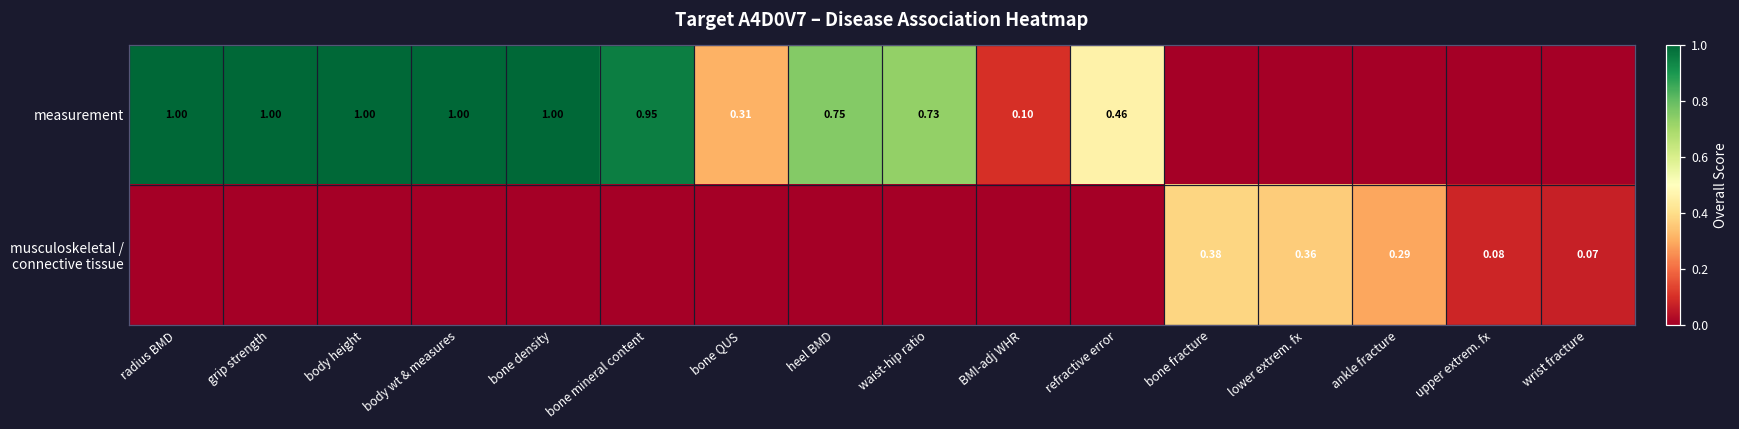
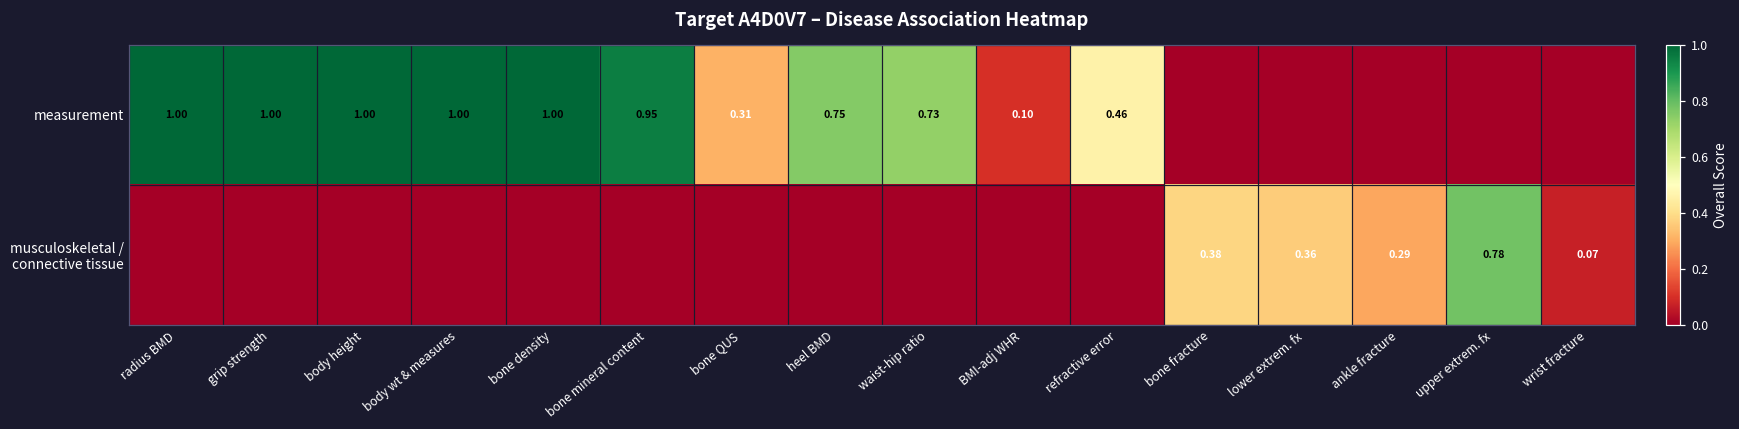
  {
    "measurement": {
      "radius BMD": 1.00,
      "grip strength": 1.00,
      "body height": 1.00,
      "body wt & measures": 1.00,
      "bone density": 1.00,
      "bone mineral content": 0.95,
      "bone QUS": 0.31,
      "heel BMD": 0.75,
      "waist-hip ratio": 0.73,
      "BMI-adj WHR": 0.10,
      "refractive error": 0.46
    },
    "musculoskeletal / connective tissue": {
      "bone fracture": 0.38,
      "lower extrem. fx": 0.36,
      "ankle fracture": 0.29,
-     "upper extrem. fx": 0.08,
+     "upper extrem. fx": 0.78,
      "wrist fracture": 0.07
    }
  }
